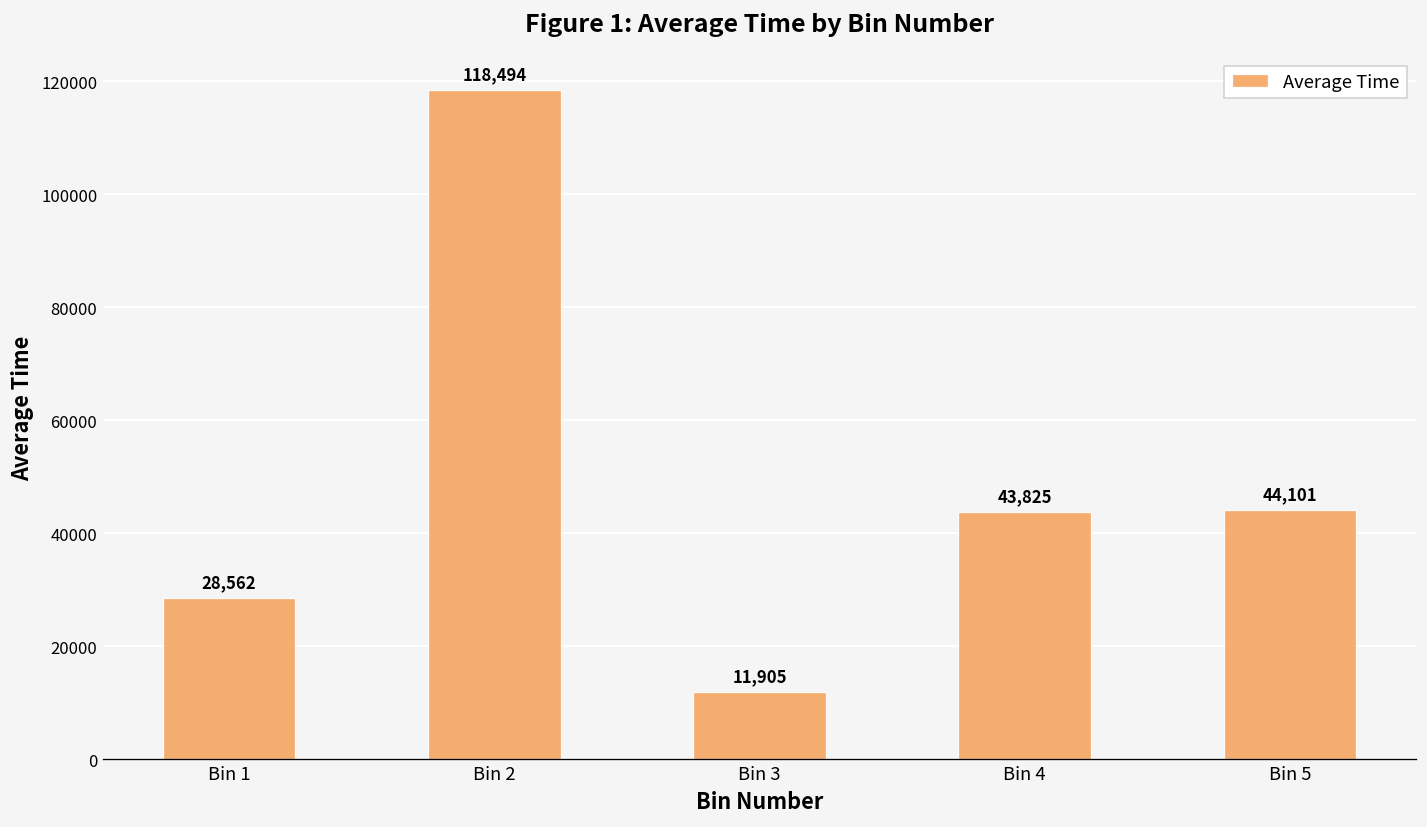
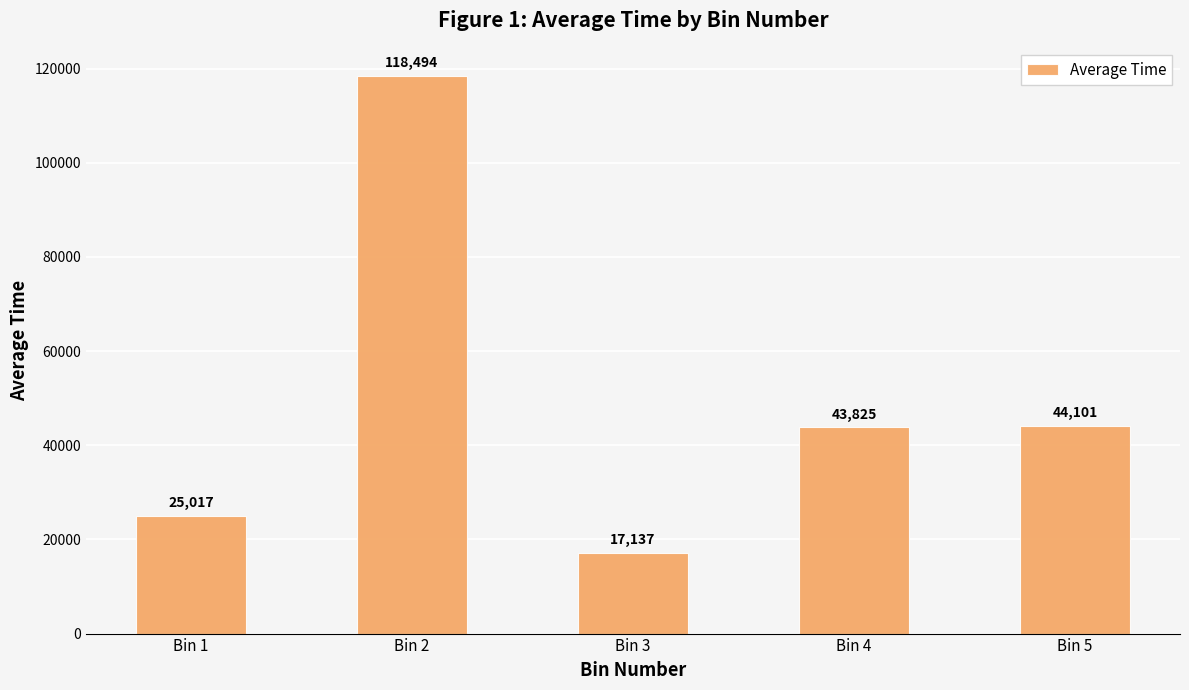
  {
-   "Bin 1": "28,562",
+   "Bin 1": "25,017",
    "Bin 2": "118,494",
-   "Bin 3": "11,905",
+   "Bin 3": "17,137",
    "Bin 4": "43,825",
    "Bin 5": "44,101"
  }
